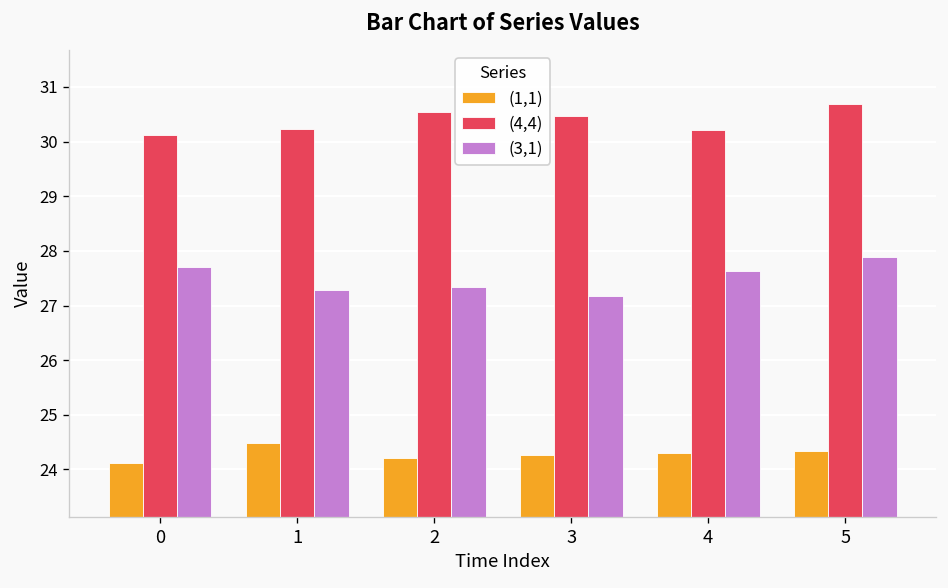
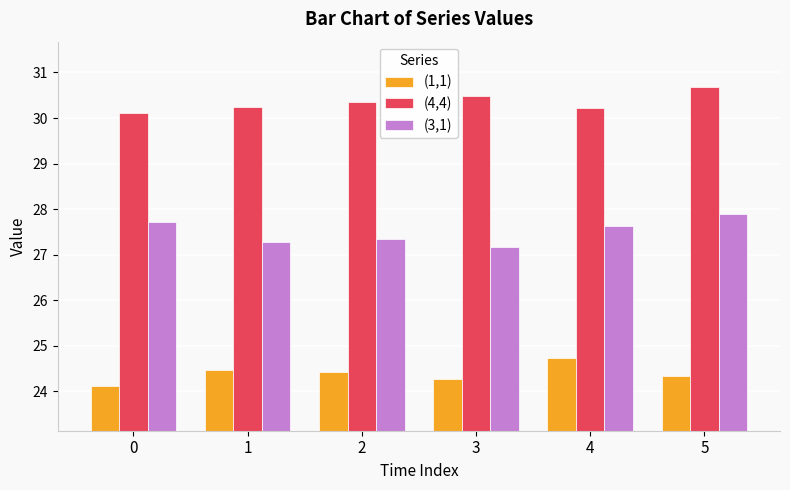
  {
    "(1,1)": {
      "0": 24.1,
      "1": 24.5,
-     "2": 24.2,
+     "2": 24.4,
      "3": 24.3,
-     "4": 24.3,
+     "4": 24.7,
      "5": 24.3
    },
    "(4,4)": {
      "0": 30.1,
      "1": 30.2,
-     "2": 30.6,
+     "2": 30.4,
      "3": 30.5,
      "4": 30.2,
      "5": 30.7
    },
    "(3,1)": {
      "0": 27.7,
      "1": 27.3,
      "2": 27.3,
      "3": 27.2,
      "4": 27.6,
      "5": 27.9
    }
  }
